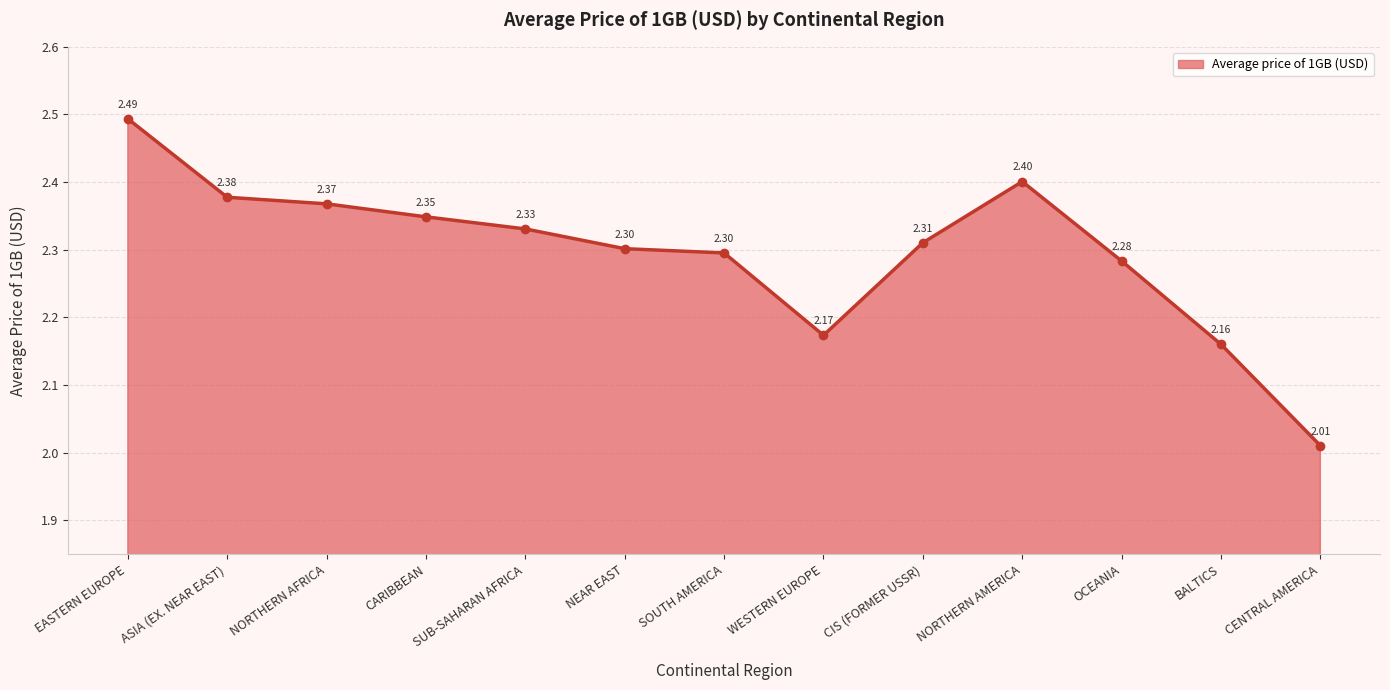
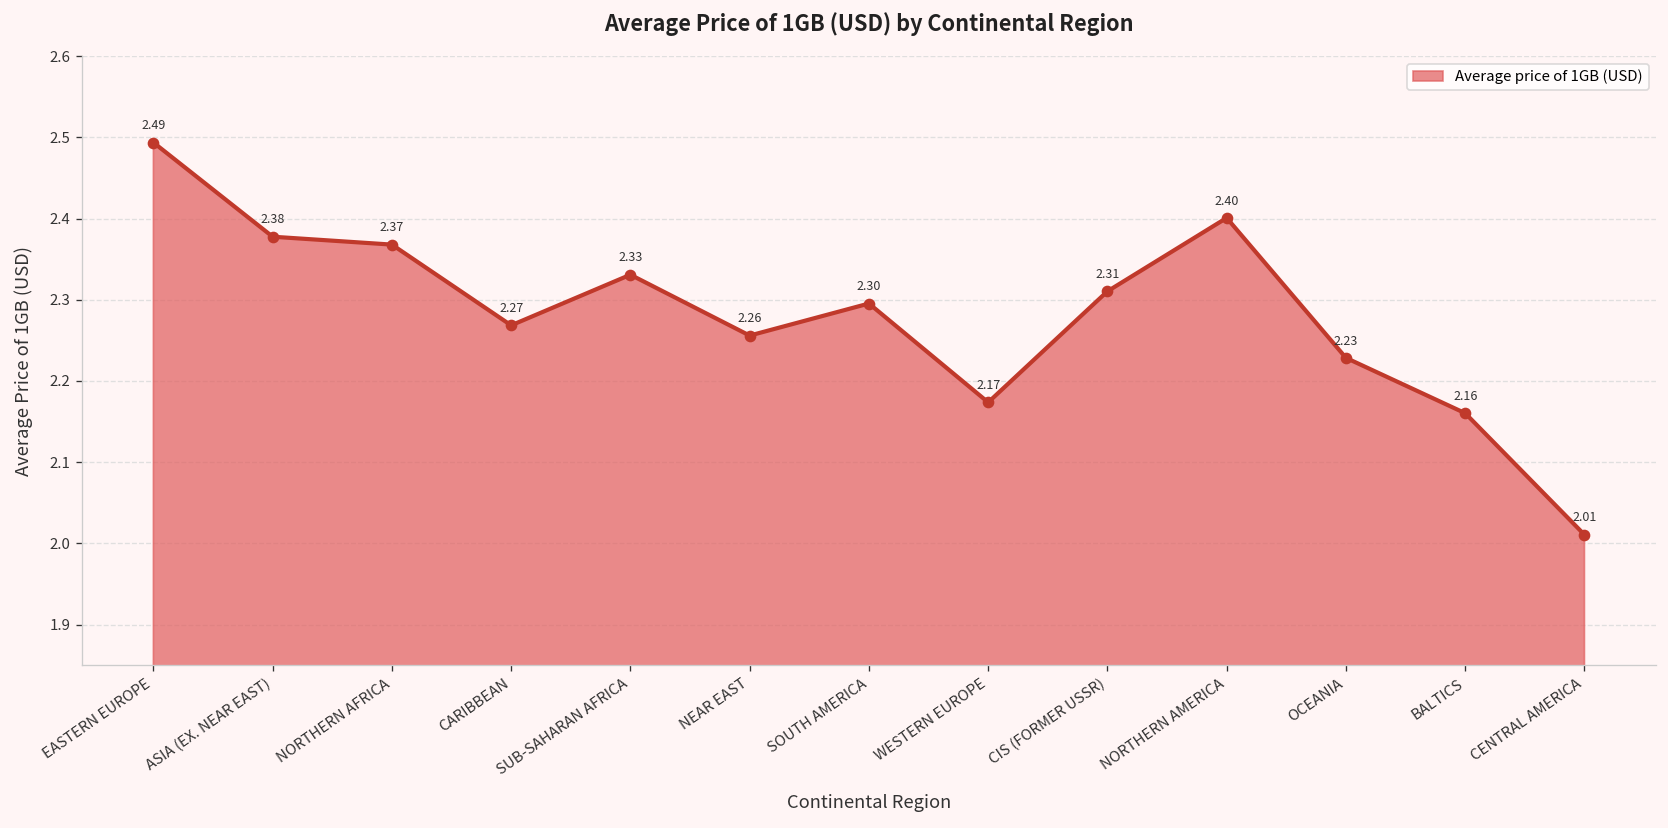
  {
    "EASTERN EUROPE": 2.49,
    "ASIA (EX. NEAR EAST)": 2.38,
    "NORTHERN AFRICA": 2.37,
-   "CARIBBEAN": 2.35,
+   "CARIBBEAN": 2.27,
    "SUB-SAHARAN AFRICA": 2.33,
-   "NEAR EAST": 2.30,
+   "NEAR EAST": 2.26,
    "SOUTH AMERICA": 2.30,
    "WESTERN EUROPE": 2.17,
    "CIS (FORMER USSR)": 2.31,
    "NORTHERN AMERICA": 2.40,
-   "OCEANIA": 2.28,
+   "OCEANIA": 2.23,
    "BALTICS": 2.16,
    "CENTRAL AMERICA": 2.01
  }
